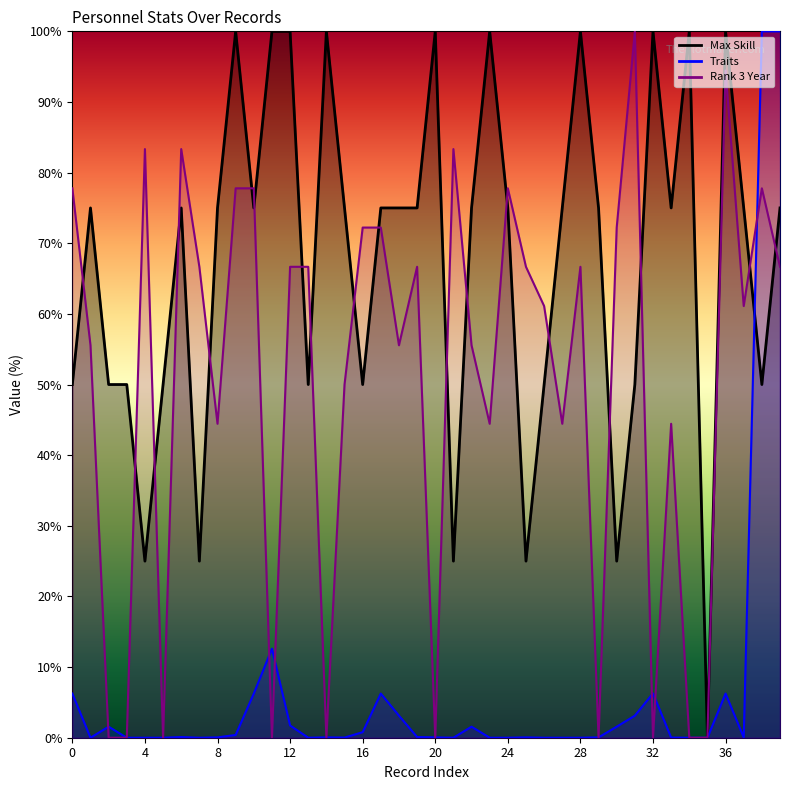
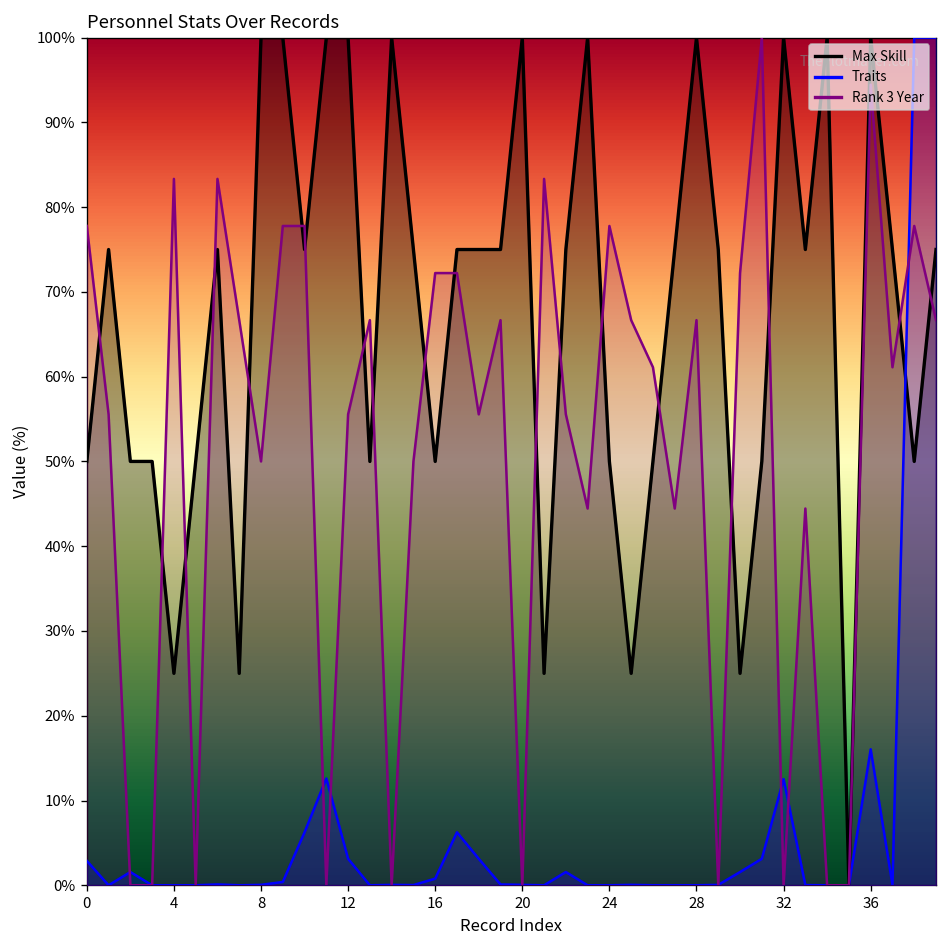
  {
    "Max Skill": {
      "0": "50%",
      "4": "25%",
-     "8": "75%",
+     "8": "100%",
      "12": "100%",
      "16": "50%",
      "20": "100%",
-     "24": "75%",
+     "24": "50%",
      "28": "100%",
      "32": "100%",
      "36": "100%"
    },
    "Traits": {
-     "0": "6%",
+     "0": "3%",
      "4": "0%",
      "8": "0%",
-     "12": "2%",
+     "12": "3%",
      "16": "1%",
      "24": "0%",
      "28": "0%",
-     "32": "6%",
-     "36": "6%"
+     "32": "13%",
+     "36": "16%"
    },
    "Rank 3 Year": {
      "0": "78%",
      "4": "83%",
-     "8": "44%",
-     "12": "67%",
+     "8": "50%",
+     "12": "56%",
      "16": "72%",
      "24": "78%",
      "28": "67%",
      "32": "0%"
    }
  }
